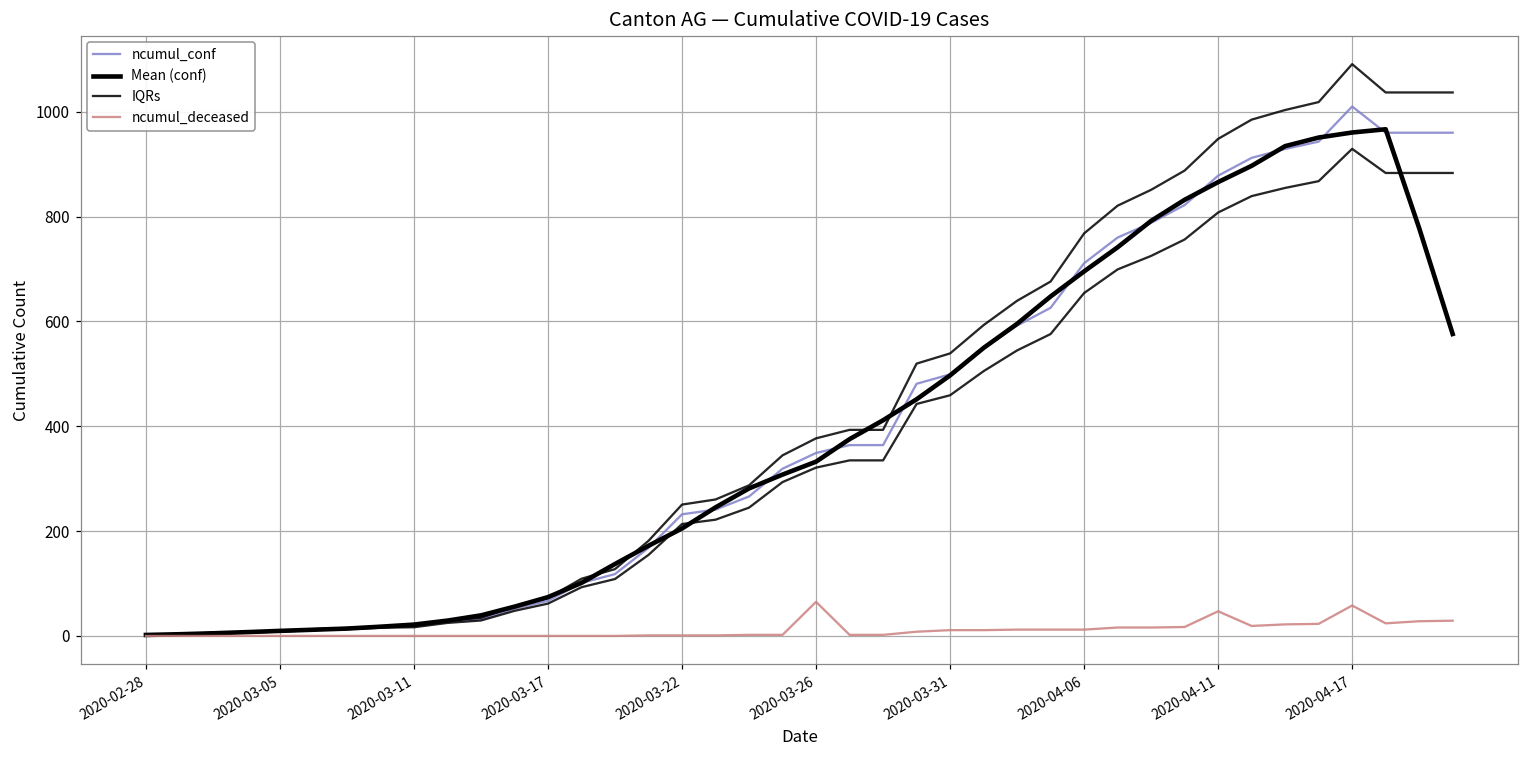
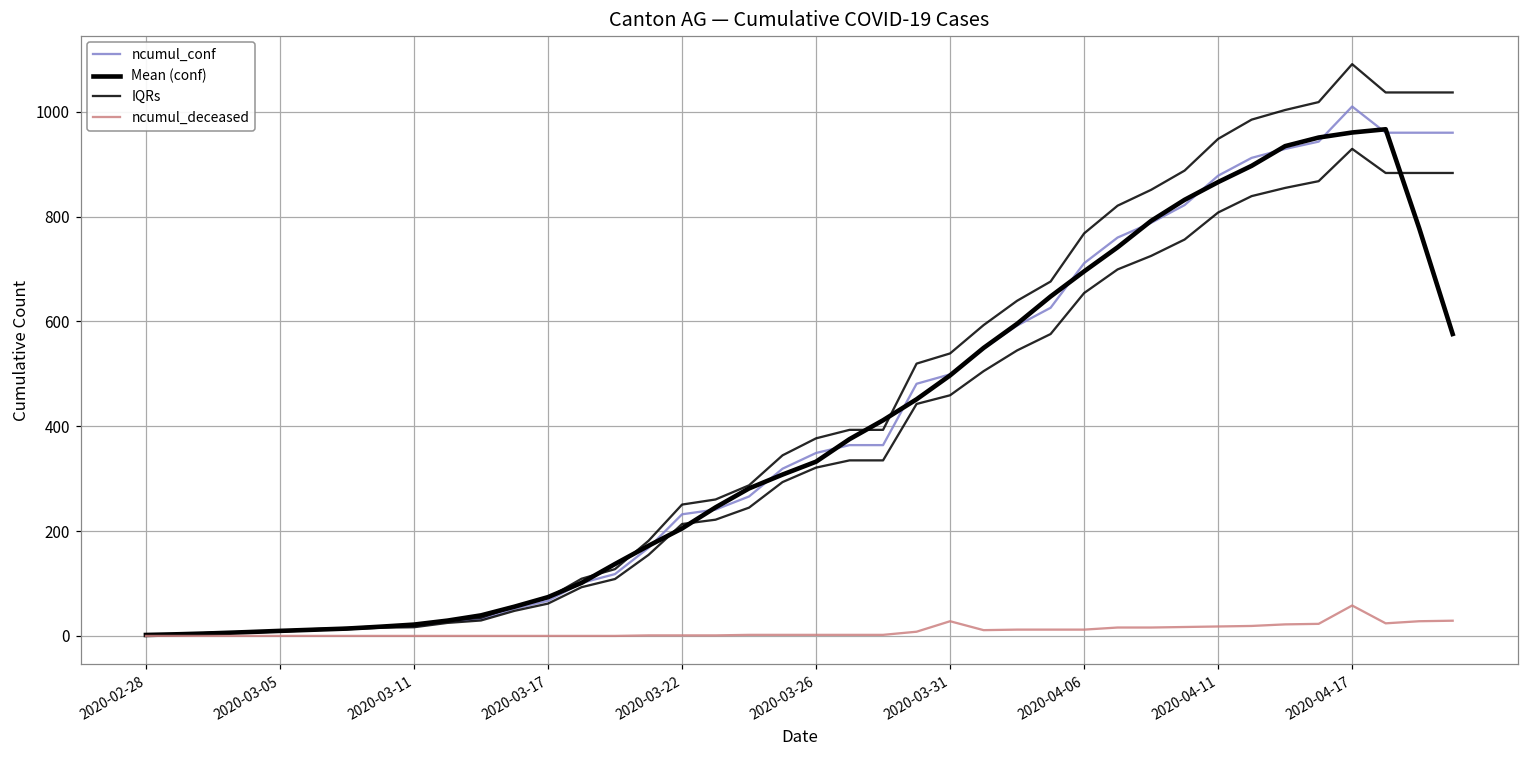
  {
    "ncumul_conf": {
      "2020-03-22": 230,
      "2020-03-26": 350,
      "2020-04-06": 710,
      "2020-04-11": 880,
      "2020-04-17": 1010
    },
    "ncumul_deceased": {
      "2020-03-05": 0,
      "2020-03-11": 0,
      "2020-03-17": 0,
      "2020-03-22": 0,
-     "2020-03-26": 70,
-     "2020-03-31": 10,
+     "2020-03-26": 0,
+     "2020-03-31": 30,
      "2020-04-06": 10,
-     "2020-04-11": 50,
+     "2020-04-11": 20,
      "2020-04-17": 60
    }
  }
